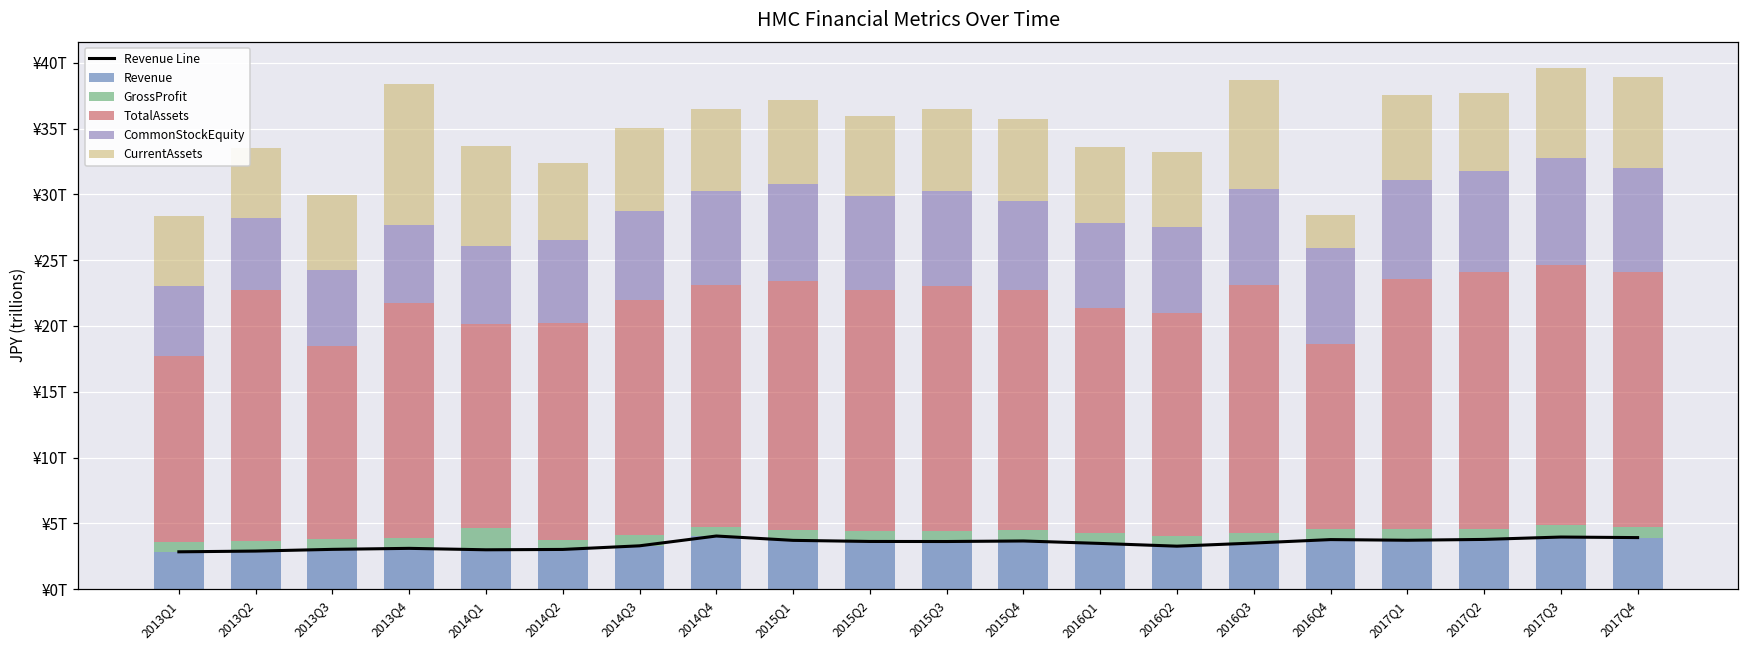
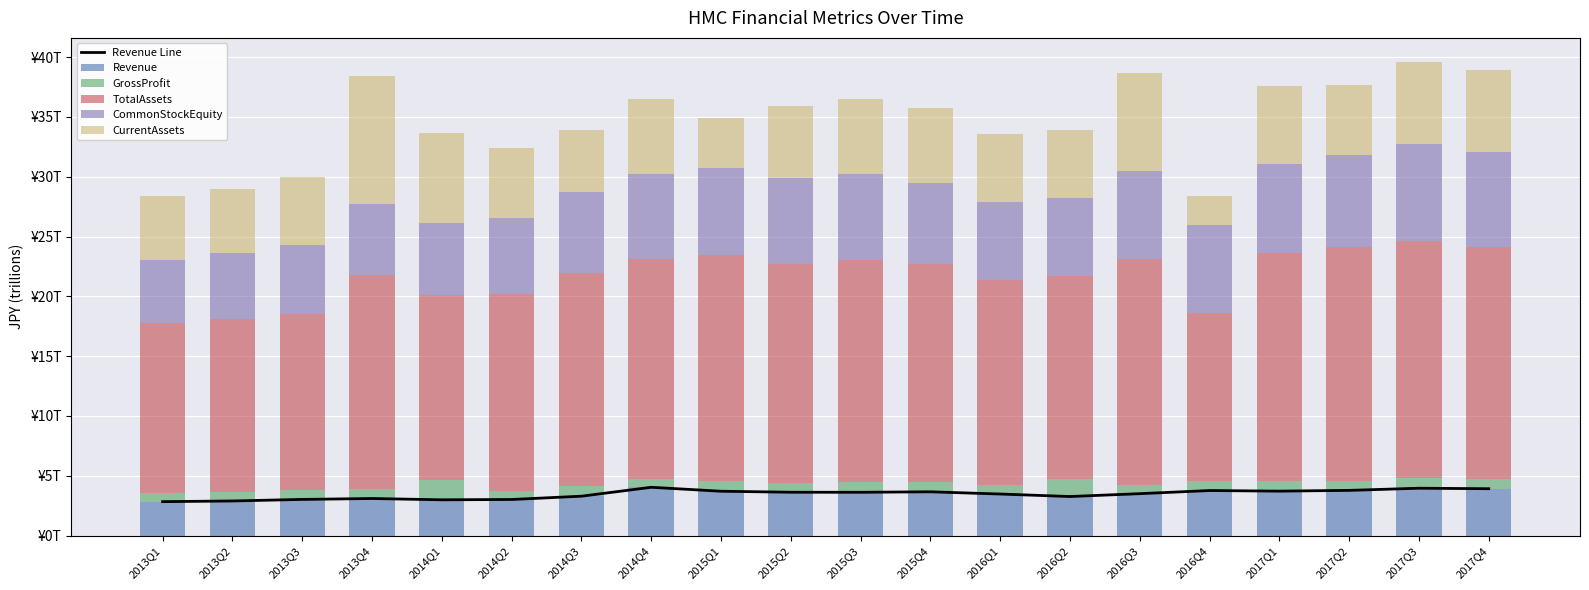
  {
    "GrossProfit": {
      "2013Q1": "¥0.7T",
      "2013Q2": "¥0.7T",
      "2013Q3": "¥0.8T",
      "2013Q4": "¥0.8T",
      "2014Q1": "¥1.6T",
      "2014Q2": "¥0.7T",
      "2014Q3": "¥0.8T",
      "2014Q4": "¥0.7T",
      "2015Q1": "¥0.8T",
      "2015Q2": "¥0.8T",
      "2015Q3": "¥0.8T",
      "2015Q4": "¥0.8T",
      "2016Q1": "¥0.8T",
-     "2016Q2": "¥0.7T",
+     "2016Q2": "¥1.4T",
      "2016Q3": "¥0.8T",
      "2016Q4": "¥0.8T",
      "2017Q1": "¥0.8T",
      "2017Q2": "¥0.8T",
      "2017Q3": "¥0.9T",
      "2017Q4": "¥0.8T"
    },
    "TotalAssets": {
      "2013Q1": "¥14.2T",
-     "2013Q2": "¥19.1T",
+     "2013Q2": "¥14.5T",
      "2013Q3": "¥14.7T",
      "2013Q4": "¥17.8T",
      "2014Q1": "¥15.5T",
      "2014Q2": "¥16.5T",
      "2014Q3": "¥17.8T",
      "2014Q4": "¥18.4T",
      "2015Q1": "¥18.9T",
      "2015Q2": "¥18.3T",
      "2015Q3": "¥18.6T",
      "2015Q4": "¥18.2T",
      "2016Q1": "¥17.1T",
      "2016Q2": "¥17.0T",
      "2016Q3": "¥18.9T",
      "2016Q4": "¥14.0T",
      "2017Q1": "¥19.0T",
      "2017Q2": "¥19.5T",
      "2017Q3": "¥19.8T",
      "2017Q4": "¥19.3T"
    },
    "CurrentAssets": {
      "2013Q1": "¥5.3T",
      "2013Q2": "¥5.3T",
      "2013Q3": "¥5.7T",
      "2013Q4": "¥10.7T",
      "2014Q1": "¥7.6T",
      "2014Q2": "¥5.9T",
-     "2014Q3": "¥6.3T",
+     "2014Q3": "¥5.2T",
      "2014Q4": "¥6.3T",
-     "2015Q1": "¥6.4T",
+     "2015Q1": "¥4.1T",
      "2015Q2": "¥6.1T",
      "2015Q3": "¥6.2T",
      "2015Q4": "¥6.2T",
      "2016Q1": "¥5.8T",
      "2016Q2": "¥5.7T",
      "2016Q3": "¥8.2T",
      "2016Q4": "¥2.5T",
      "2017Q1": "¥6.5T",
      "2017Q2": "¥5.9T",
      "2017Q3": "¥6.9T",
      "2017Q4": "¥6.9T"
    }
  }
